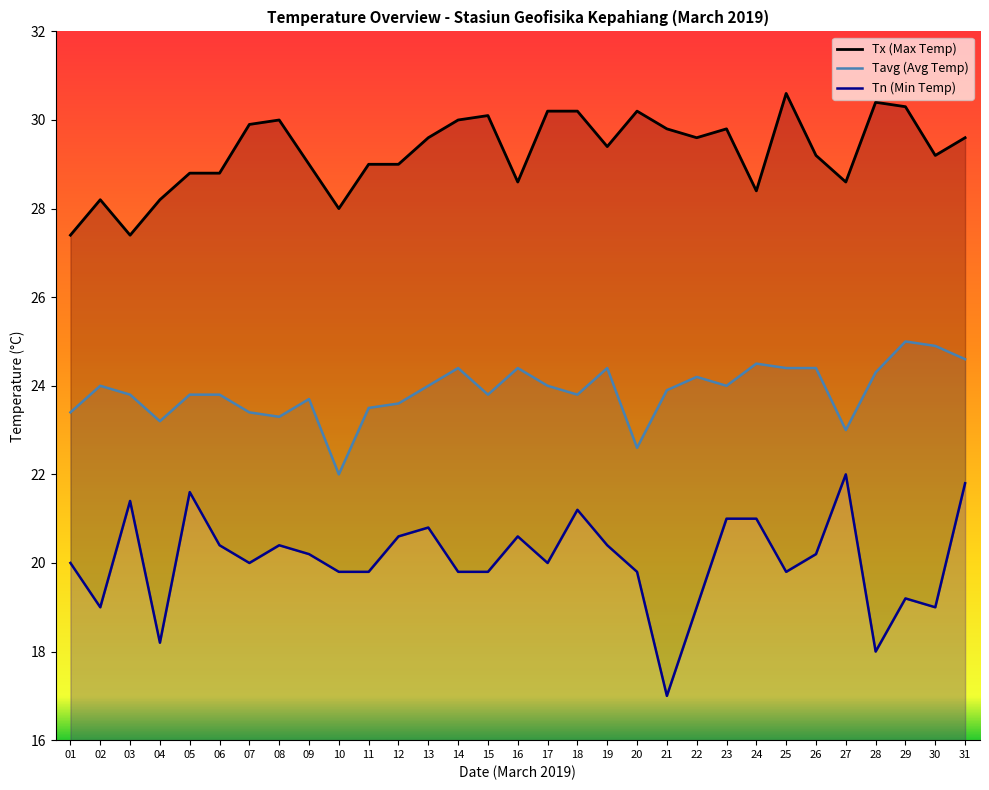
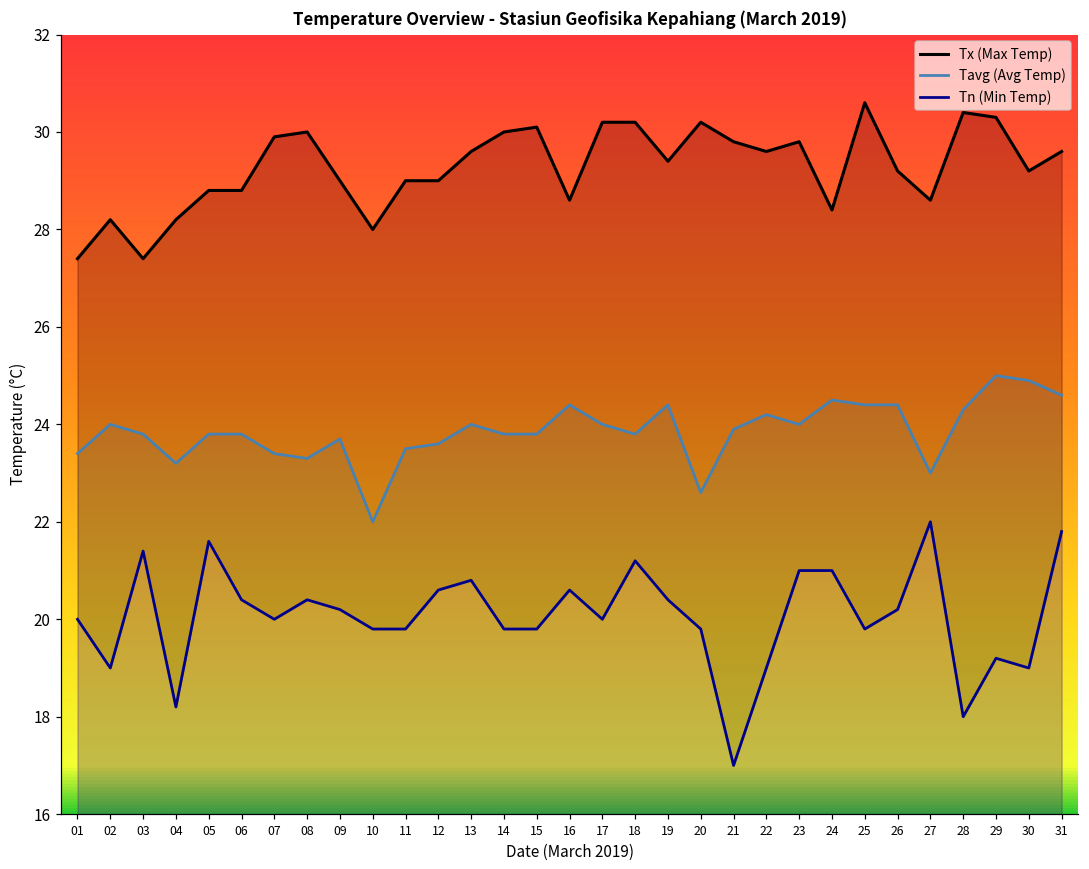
  {
    "Tx (Max Temp)": {
      "01": 27.4,
      "02": 28.2,
      "03": 27.4,
      "04": 28.2,
      "05": 28.8,
      "06": 28.8,
      "07": 29.9,
      "08": 30.0,
      "09": 29.0,
      "10": 28.0,
      "11": 29.0,
      "12": 29.0,
      "13": 29.6,
      "14": 30.0,
      "15": 30.1,
      "16": 28.6,
      "17": 30.2,
      "18": 30.2,
      "19": 29.4,
      "20": 30.2,
      "21": 29.8,
      "22": 29.6,
      "23": 29.8,
      "24": 28.4,
      "25": 30.6,
      "26": 29.2,
      "27": 28.6,
      "28": 30.4,
      "29": 30.3,
      "30": 29.2,
      "31": 29.6
    },
    "Tavg (Avg Temp)": {
      "01": 23.4,
      "02": 24.0,
      "03": 23.8,
      "04": 23.2,
      "05": 23.8,
      "06": 23.8,
      "07": 23.4,
      "08": 23.3,
      "09": 23.7,
      "10": 22.0,
      "11": 23.5,
      "12": 23.6,
      "13": 24.0,
-     "14": 24.4,
+     "14": 23.8,
      "15": 23.8,
      "16": 24.4,
      "17": 24.0,
      "18": 23.8,
      "19": 24.4,
      "20": 22.6,
      "21": 23.9,
      "22": 24.2,
      "23": 24.0,
      "24": 24.5,
      "25": 24.4,
      "26": 24.4,
      "27": 23.0,
      "28": 24.3,
      "29": 25.0,
      "30": 24.9,
      "31": 24.6
    },
    "Tn (Min Temp)": {
      "01": 20.0,
      "02": 19.0,
      "03": 21.4,
      "04": 18.2,
      "05": 21.6,
      "06": 20.4,
      "07": 20.0,
      "08": 20.4,
      "09": 20.2,
      "10": 19.8,
      "11": 19.8,
      "12": 20.6,
      "13": 20.8,
      "14": 19.8,
      "15": 19.8,
      "16": 20.6,
      "17": 20.0,
      "18": 21.2,
      "19": 20.4,
      "20": 19.8,
      "21": 17.0,
      "22": 19.0,
      "23": 21.0,
      "24": 21.0,
      "25": 19.8,
      "26": 20.2,
      "27": 22.0,
      "28": 18.0,
      "29": 19.2,
      "30": 19.0,
      "31": 21.8
    }
  }
